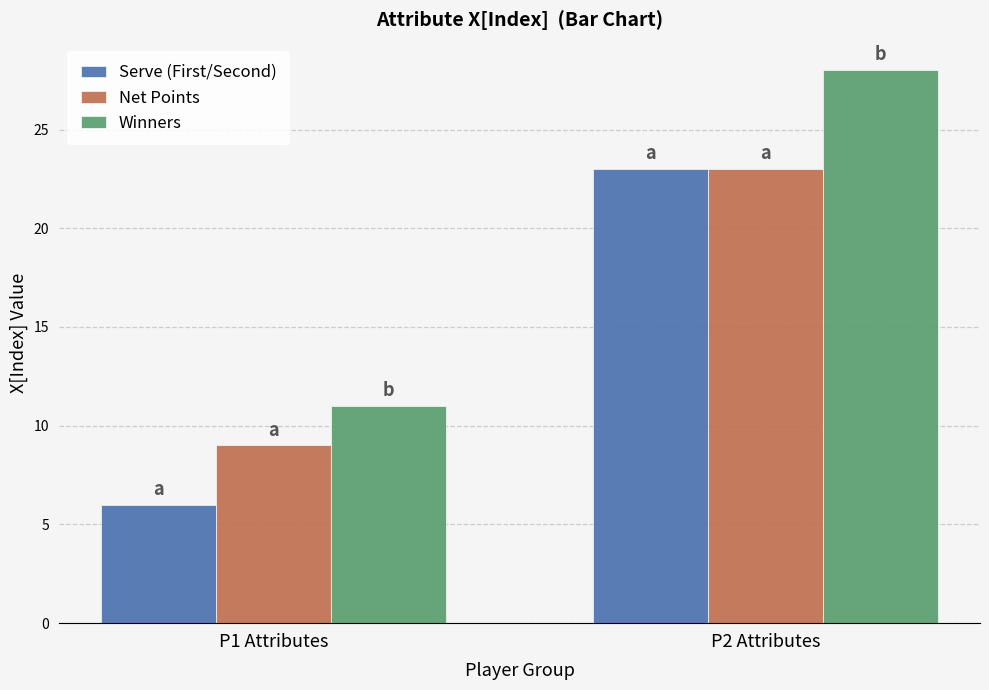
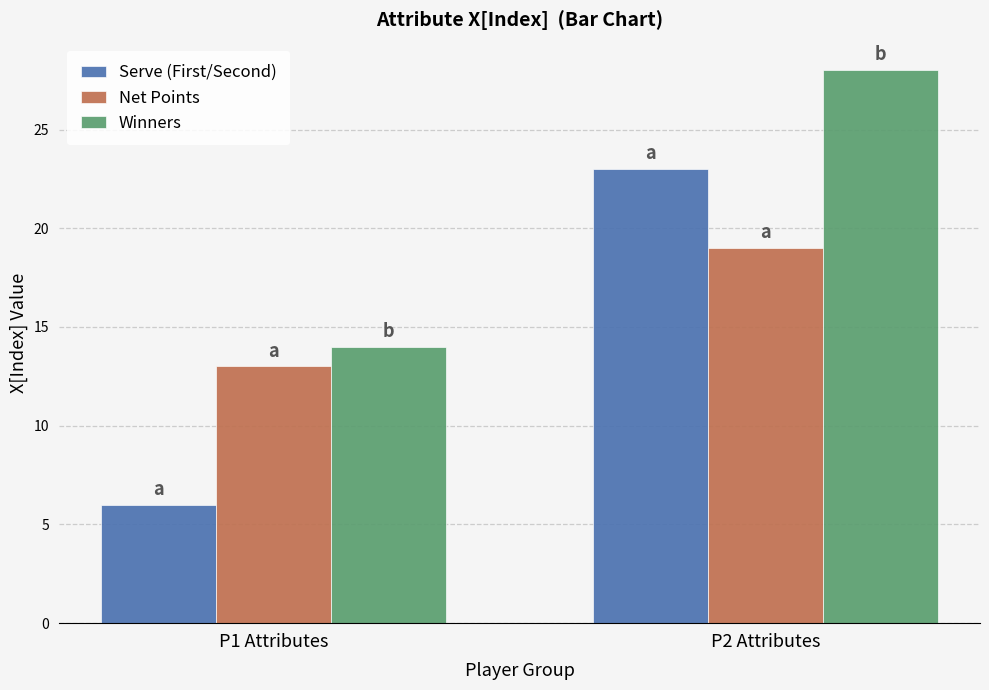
  {
    "Serve (First/Second)": {
      "P1 Attributes": 6,
      "P2 Attributes": 23
    },
    "Net Points": {
-     "P1 Attributes": 9,
-     "P2 Attributes": 23
+     "P1 Attributes": 13,
+     "P2 Attributes": 19
    },
    "Winners": {
-     "P1 Attributes": 11,
+     "P1 Attributes": 14,
      "P2 Attributes": 28
    }
  }
